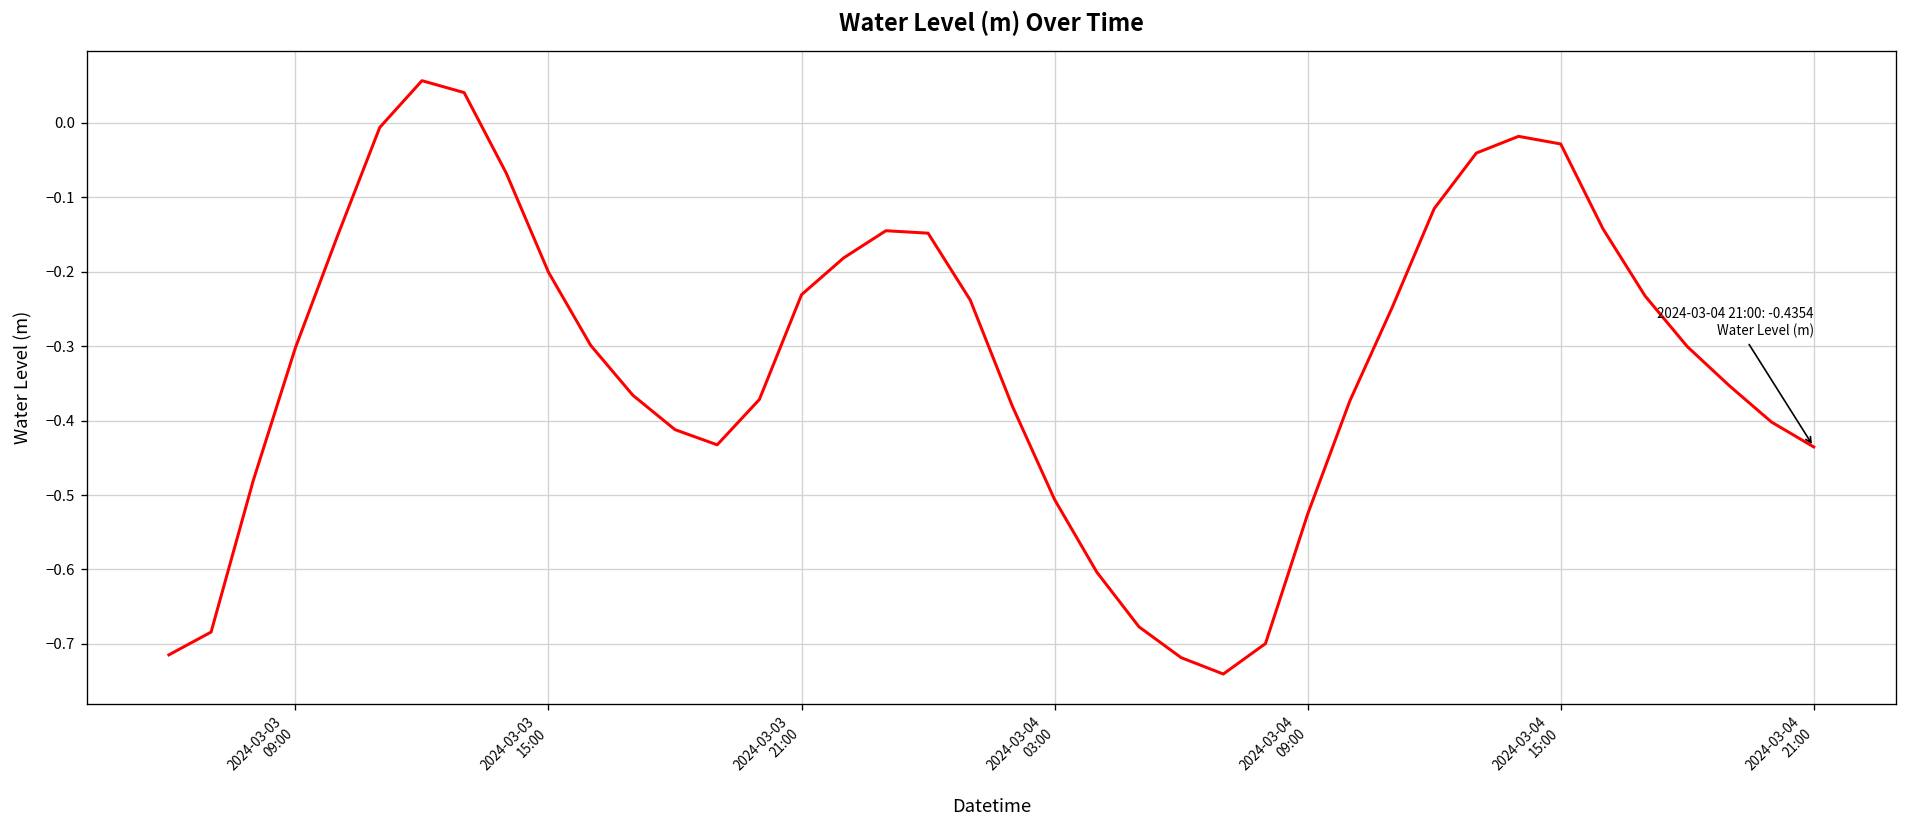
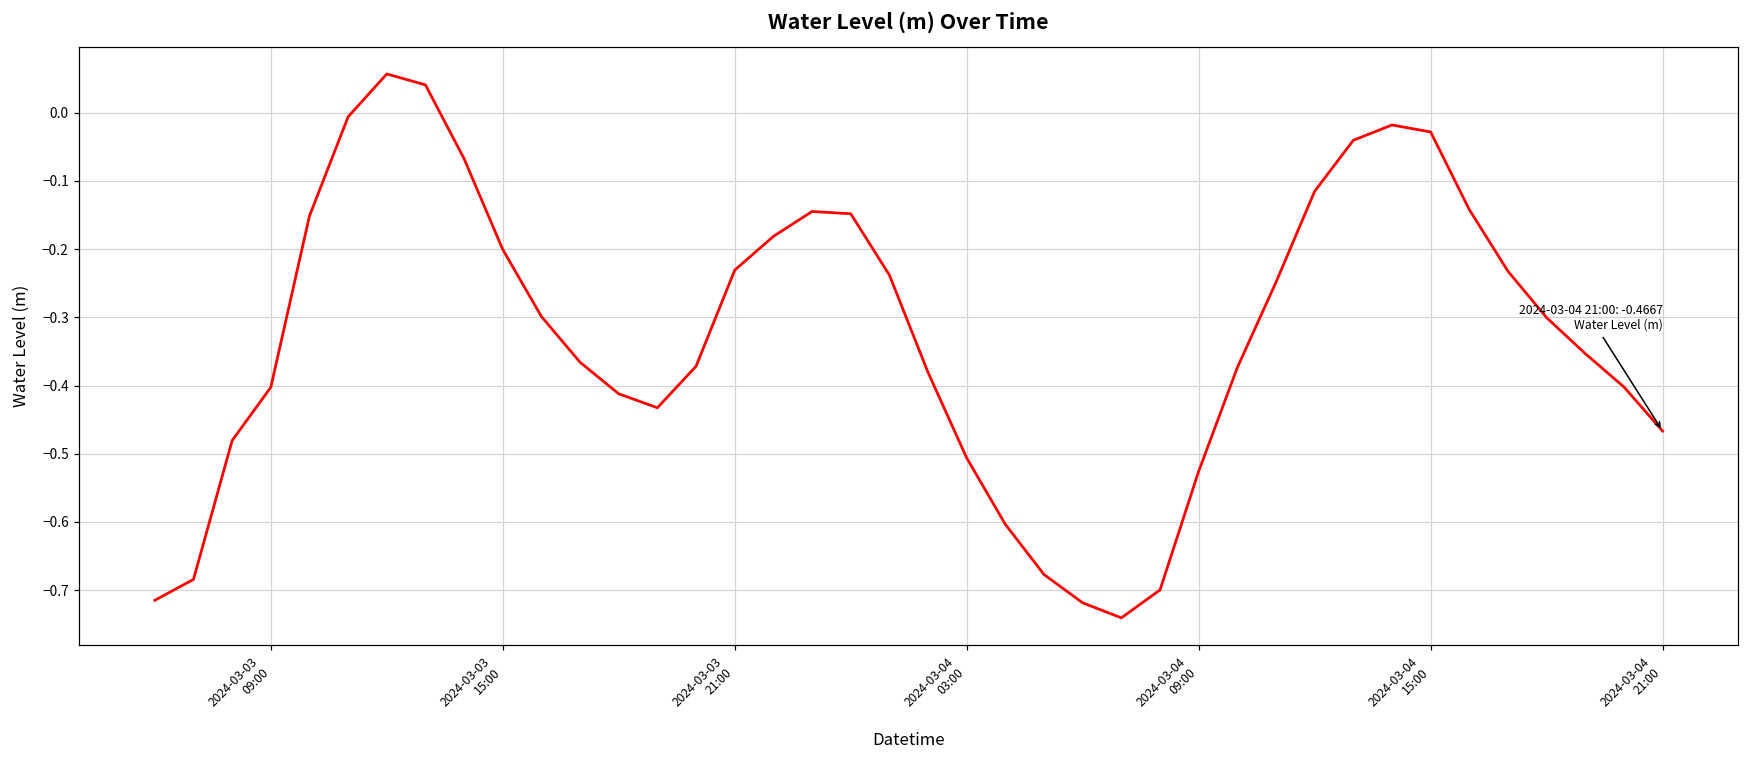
  {
-   "2024-03-03 09:00": -0.30,
-   "2024-03-04 21:00": -0.4354
+   "2024-03-03 09:00": -0.40,
+   "2024-03-04 21:00": -0.4667
  }
